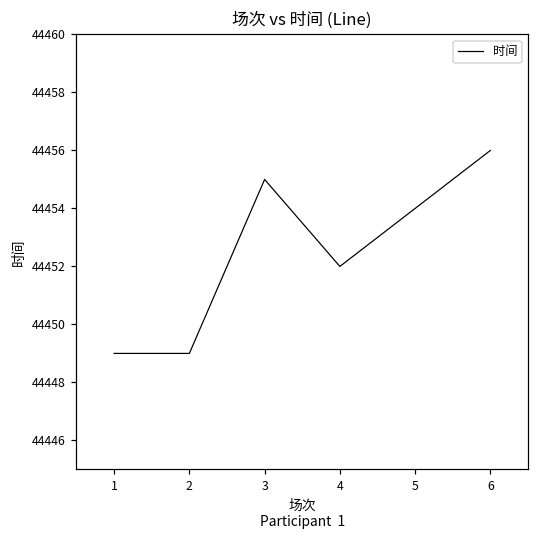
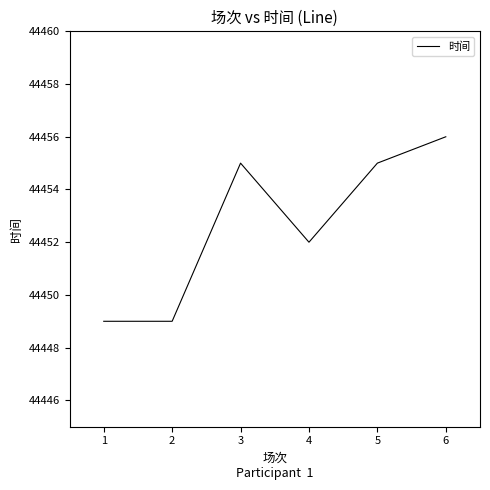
  {
    "1": 44449,
    "2": 44449,
    "3": 44455,
    "4": 44452,
-   "5": 44454,
+   "5": 44455,
    "6": 44456
  }
